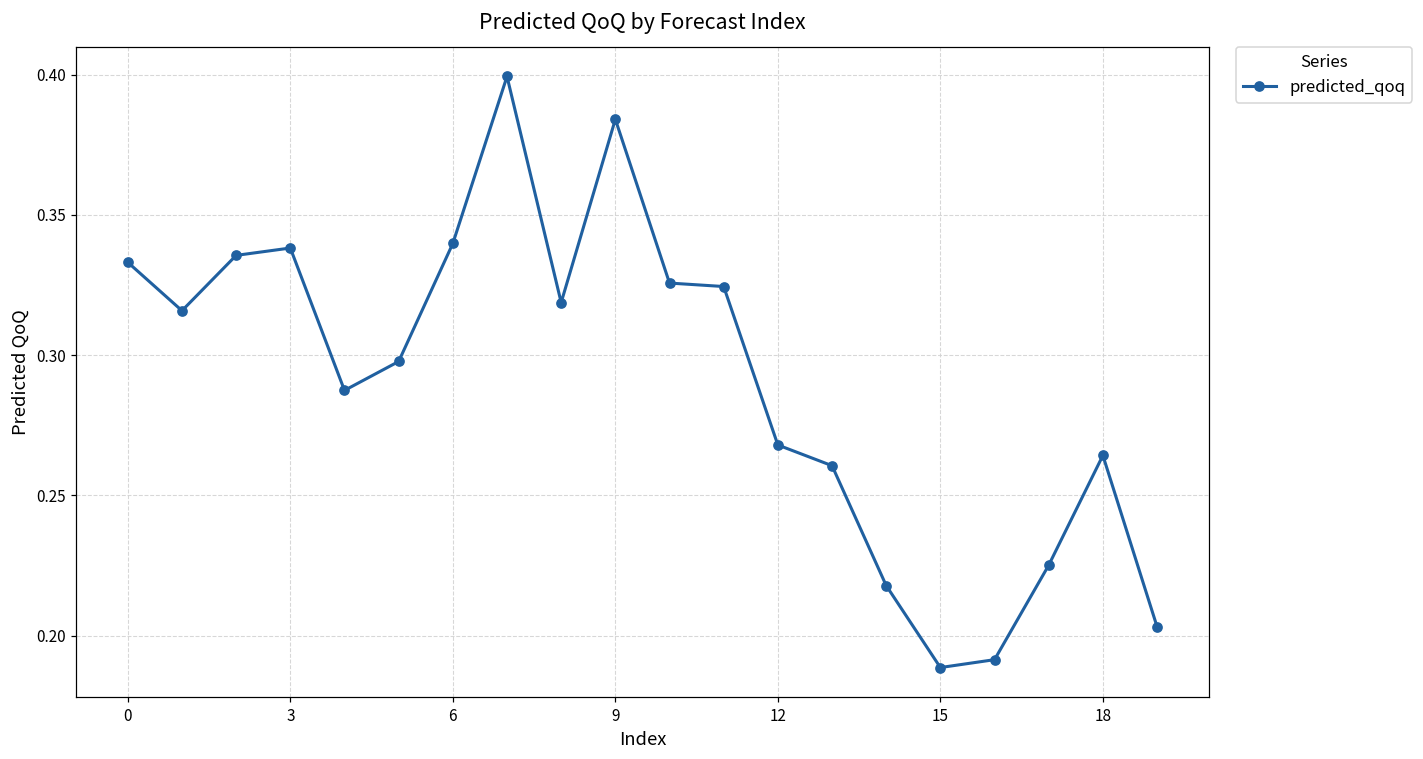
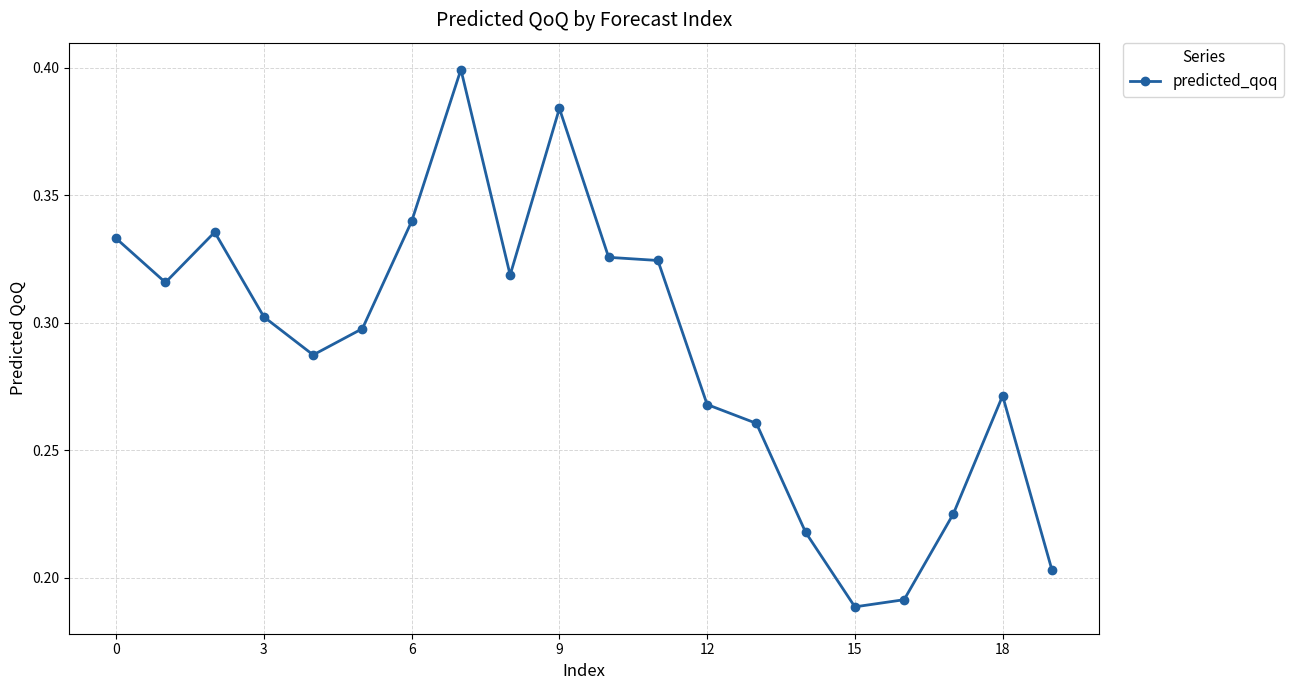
  {
    "0": 0.333,
-   "3": 0.338,
+   "3": 0.302,
    "6": 0.340,
    "9": 0.384,
    "12": 0.268,
    "15": 0.189,
-   "18": 0.264
+   "18": 0.271
  }
